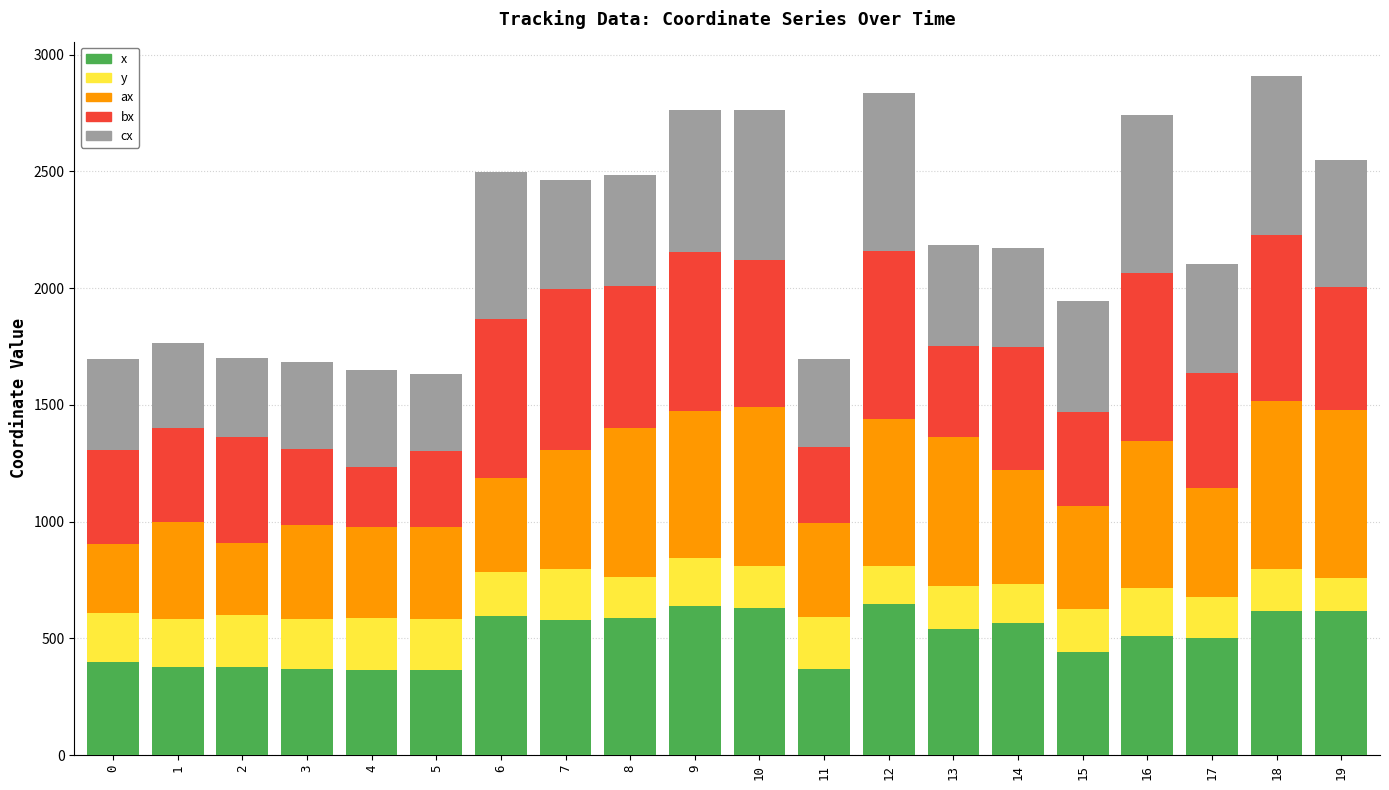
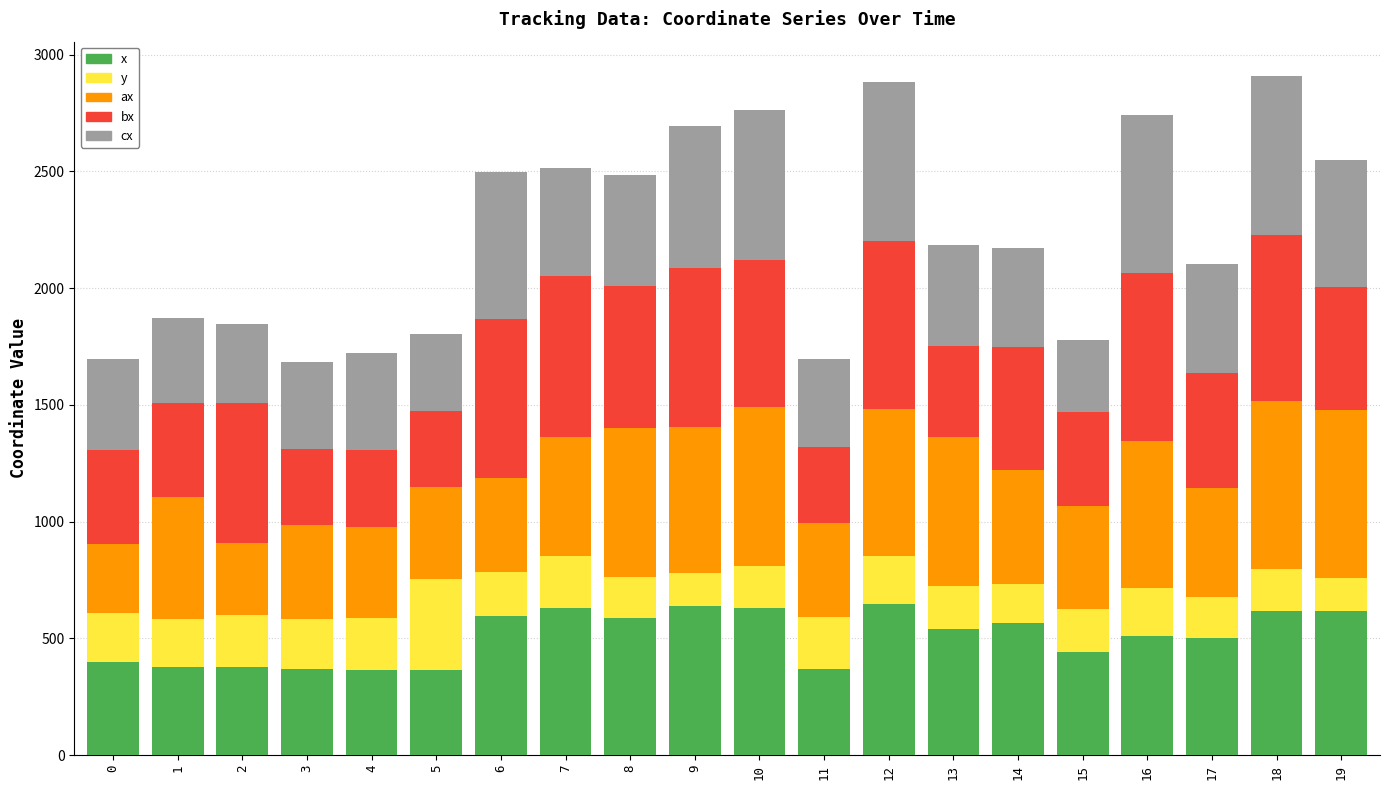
  {
    "x": {
      "0": 400,
      "1": 380,
      "2": 380,
      "3": 370,
      "4": 360,
      "5": 370,
      "6": 600,
-     "7": 580,
+     "7": 630,
      "8": 590,
      "9": 640,
      "10": 630,
      "11": 370,
      "12": 650,
      "13": 540,
      "14": 560,
      "15": 440,
      "16": 510,
      "17": 500,
      "18": 620,
      "19": 620
    },
    "y": {
      "0": 210,
      "1": 210,
      "2": 220,
      "3": 210,
      "4": 220,
-     "5": 220,
+     "5": 390,
      "6": 190,
      "7": 220,
      "8": 170,
-     "9": 210,
+     "9": 140,
      "10": 180,
      "11": 220,
-     "12": 160,
+     "12": 210,
      "13": 190,
      "14": 170,
      "15": 180,
      "16": 200,
      "17": 180,
      "18": 180,
      "19": 140
    },
    "ax": {
      "0": 300,
-     "1": 410,
+     "1": 520,
      "2": 310,
      "3": 400,
      "4": 390,
      "5": 390,
      "6": 400,
      "7": 510,
      "8": 640,
      "9": 630,
      "10": 680,
      "11": 400,
      "12": 630,
      "13": 640,
      "14": 490,
      "15": 440,
      "16": 630,
      "17": 460,
      "18": 720,
      "19": 720
    },
    "bx": {
      "0": 400,
      "1": 400,
-     "2": 450,
+     "2": 600,
      "3": 330,
-     "4": 250,
+     "4": 330,
      "5": 330,
      "6": 680,
      "7": 690,
      "8": 610,
      "9": 680,
      "10": 630,
      "11": 330,
      "12": 720,
      "13": 390,
      "14": 530,
      "15": 400,
      "16": 720,
      "17": 490,
      "18": 710,
      "19": 530
    },
    "cx": {
      "0": 390,
      "1": 360,
      "2": 340,
      "3": 370,
      "4": 410,
      "5": 330,
      "6": 630,
      "7": 460,
      "8": 480,
      "9": 610,
      "10": 640,
      "11": 370,
      "12": 680,
      "13": 430,
      "14": 420,
-     "15": 480,
+     "15": 310,
      "16": 680,
      "17": 470,
      "18": 680,
      "19": 540
    }
  }
